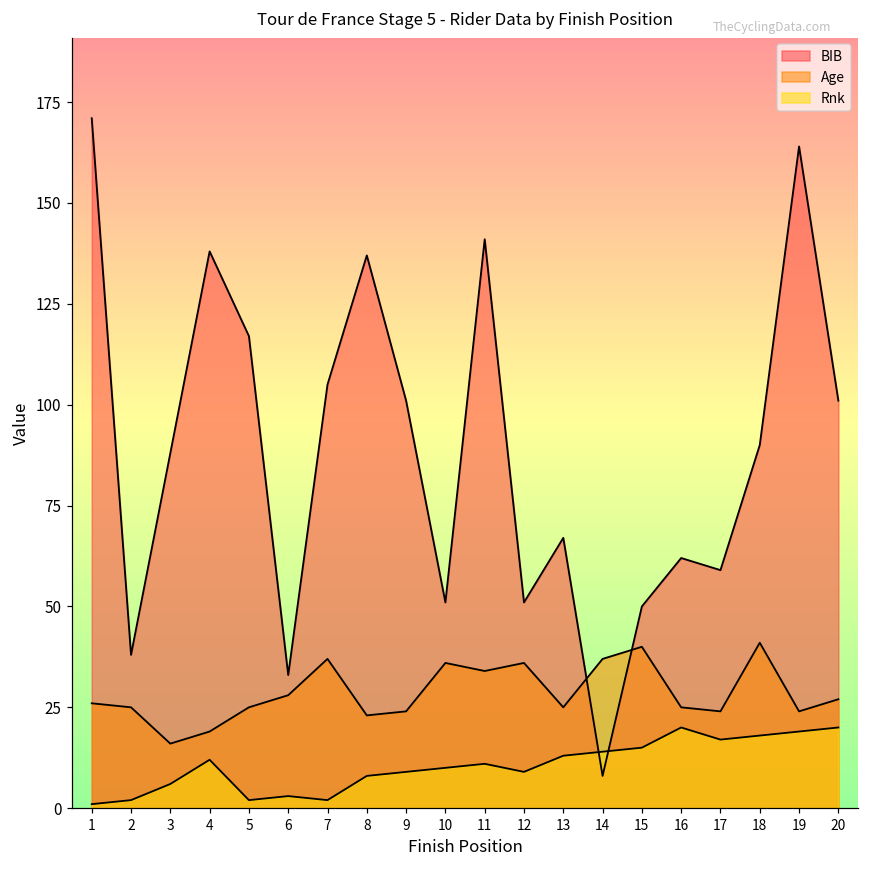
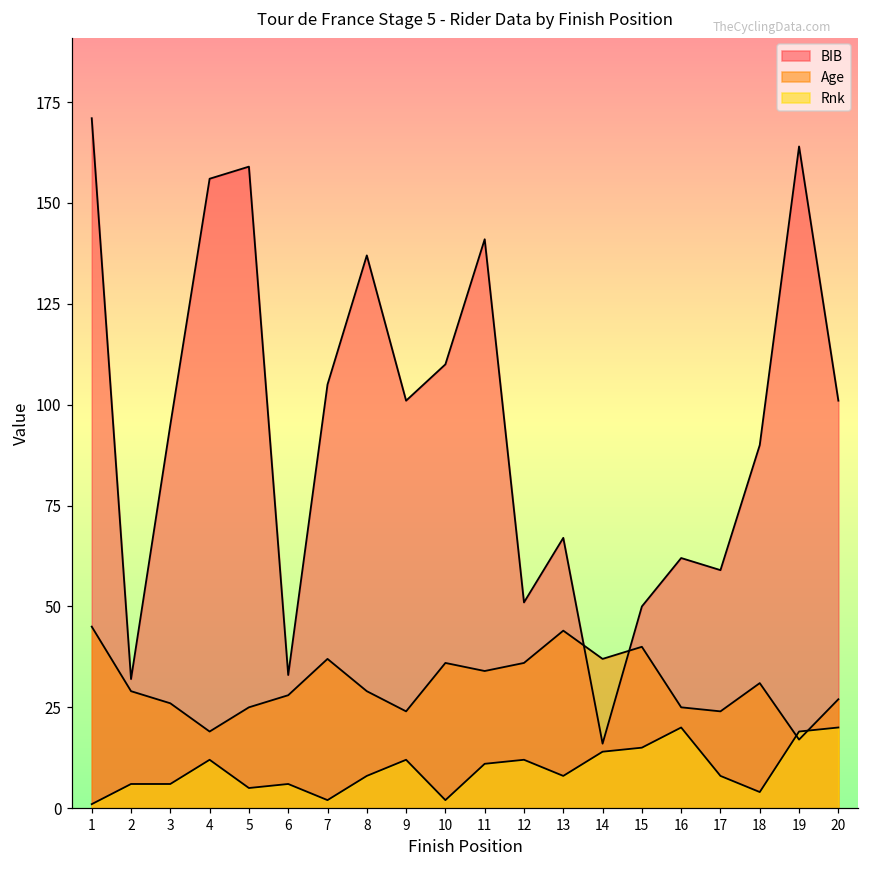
  {
    "BIB": {
      "1": 171,
-     "2": 38,
-     "3": 88,
-     "4": 138,
-     "5": 117,
+     "2": 32,
+     "3": 95,
+     "4": 156,
+     "5": 159,
      "6": 33,
      "7": 105,
      "8": 137,
      "9": 101,
-     "10": 51,
+     "10": 110,
      "11": 141,
      "12": 51,
      "13": 67,
-     "14": 8,
+     "14": 16,
      "15": 50,
      "16": 62,
      "17": 59,
      "18": 90,
      "19": 164,
      "20": 101
    },
    "Age": {
-     "1": 26,
-     "2": 25,
-     "3": 16,
+     "1": 45,
+     "2": 29,
+     "3": 26,
      "4": 19,
      "5": 25,
      "6": 28,
      "7": 37,
-     "8": 23,
+     "8": 29,
      "9": 24,
      "10": 36,
      "11": 34,
      "12": 36,
-     "13": 25,
+     "13": 44,
      "14": 37,
      "15": 40,
      "16": 25,
      "17": 24,
-     "18": 41,
-     "19": 24,
+     "18": 31,
+     "19": 17,
      "20": 27
    },
    "Rnk": {
      "1": 1,
-     "2": 2,
+     "2": 6,
      "3": 6,
      "4": 12,
-     "5": 2,
-     "6": 3,
+     "5": 5,
+     "6": 6,
      "7": 2,
      "8": 8,
-     "9": 9,
-     "10": 10,
+     "9": 12,
+     "10": 2,
      "11": 11,
-     "12": 9,
-     "13": 13,
+     "12": 12,
+     "13": 8,
      "14": 14,
      "15": 15,
      "16": 20,
-     "17": 17,
-     "18": 18,
+     "17": 8,
+     "18": 4,
      "19": 19,
      "20": 20
    }
  }
